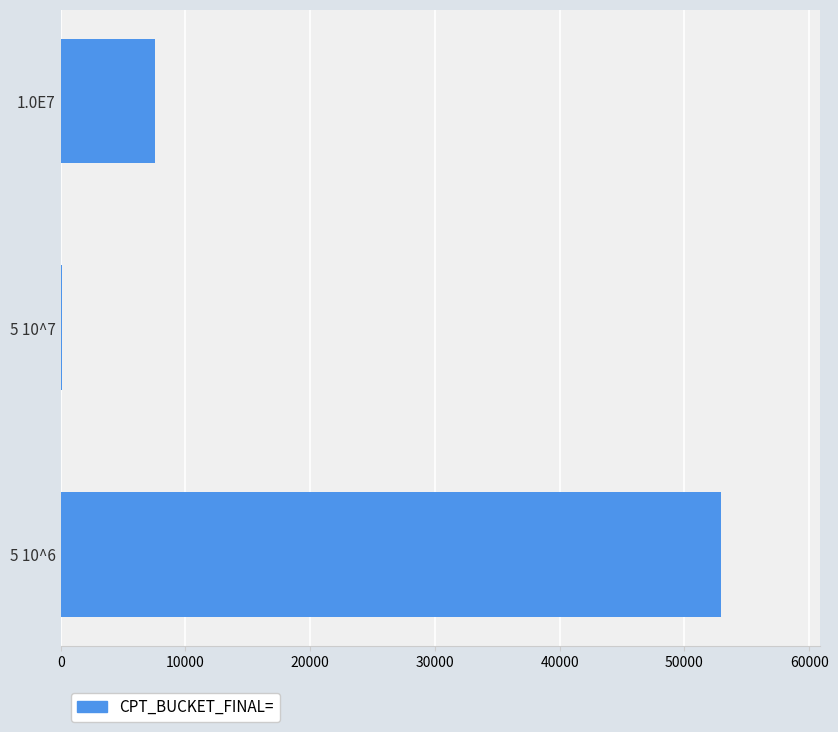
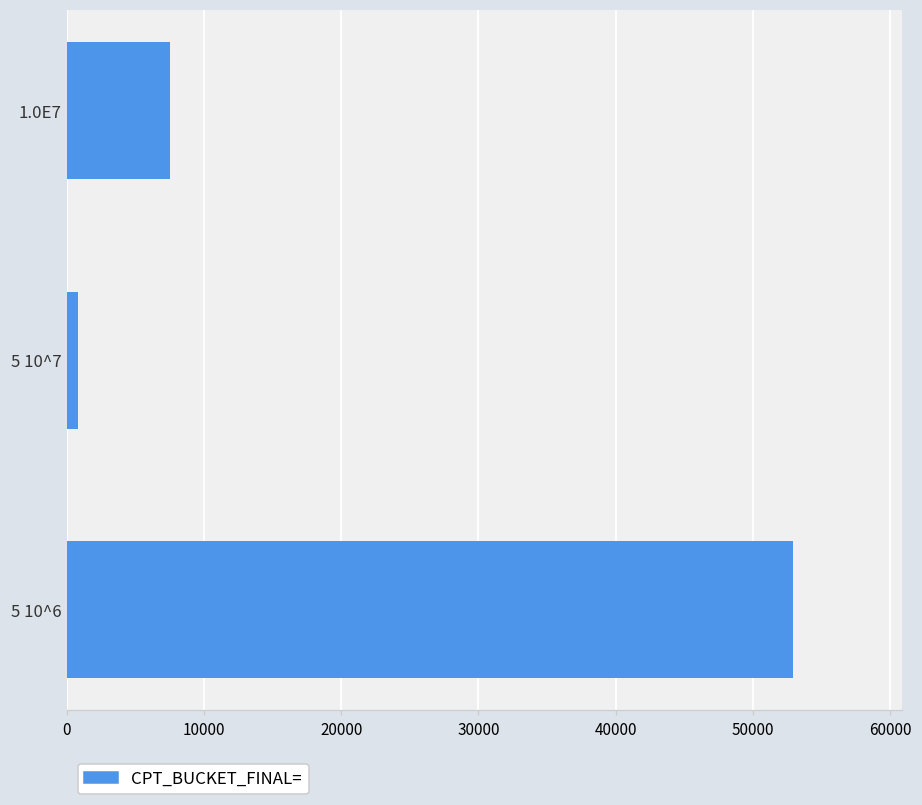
  {
    "1.0E7": 7500,
-   "5 10^7": 100,
+   "5 10^7": 800,
    "5 10^6": 52900
  }
